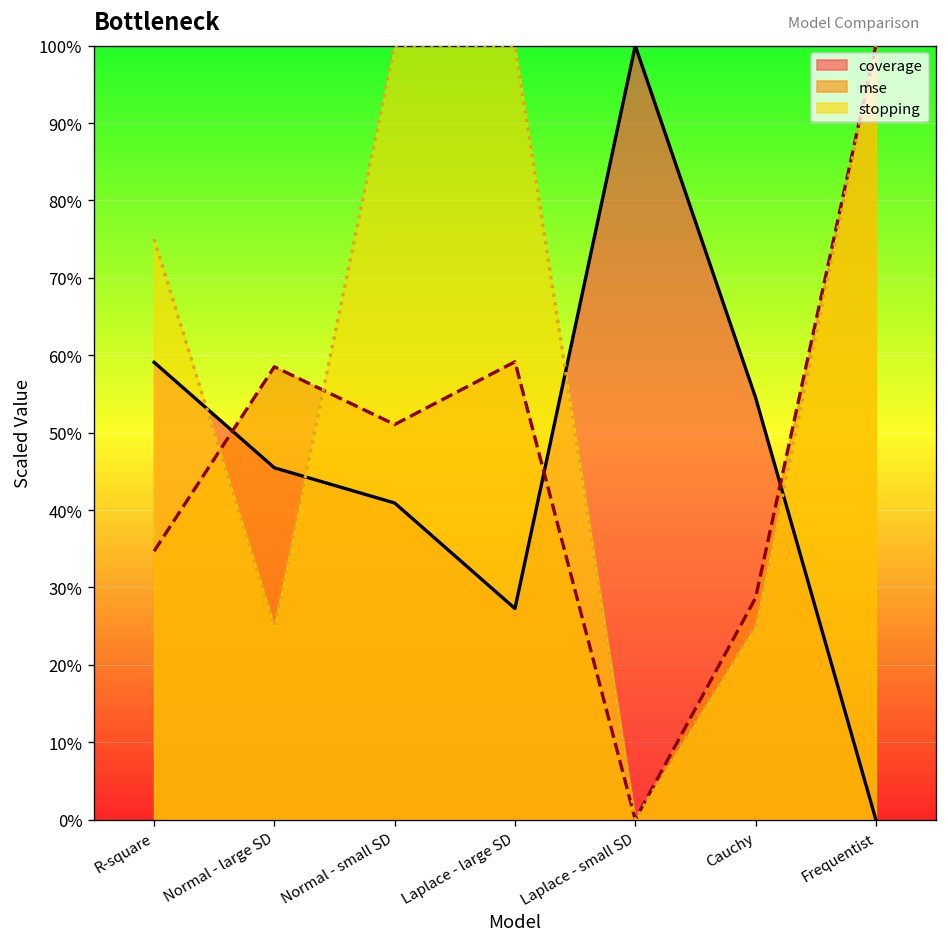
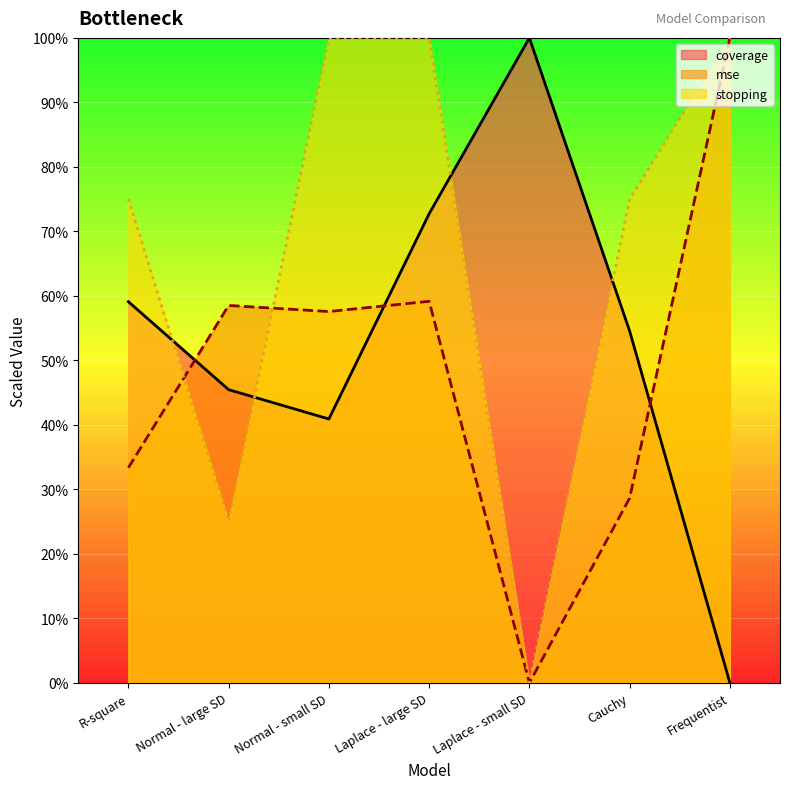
  {
    "coverage": {
      "R-square": "59%",
      "Normal - large SD": "45%",
      "Normal - small SD": "41%",
-     "Laplace - large SD": "27%",
+     "Laplace - large SD": "73%",
      "Laplace - small SD": "100%",
      "Cauchy": "55%",
      "Frequentist": "0%"
    },
    "mse": {
-     "R-square": "35%",
+     "R-square": "33%",
      "Normal - large SD": "59%",
-     "Normal - small SD": "51%",
+     "Normal - small SD": "58%",
      "Laplace - large SD": "59%",
      "Cauchy": "29%"
    },
    "stopping": {
      "R-square": "75%",
      "Normal - large SD": "25%",
      "Normal - small SD": "100%",
      "Laplace - large SD": "100%",
-     "Cauchy": "25%"
+     "Cauchy": "75%"
    }
  }
